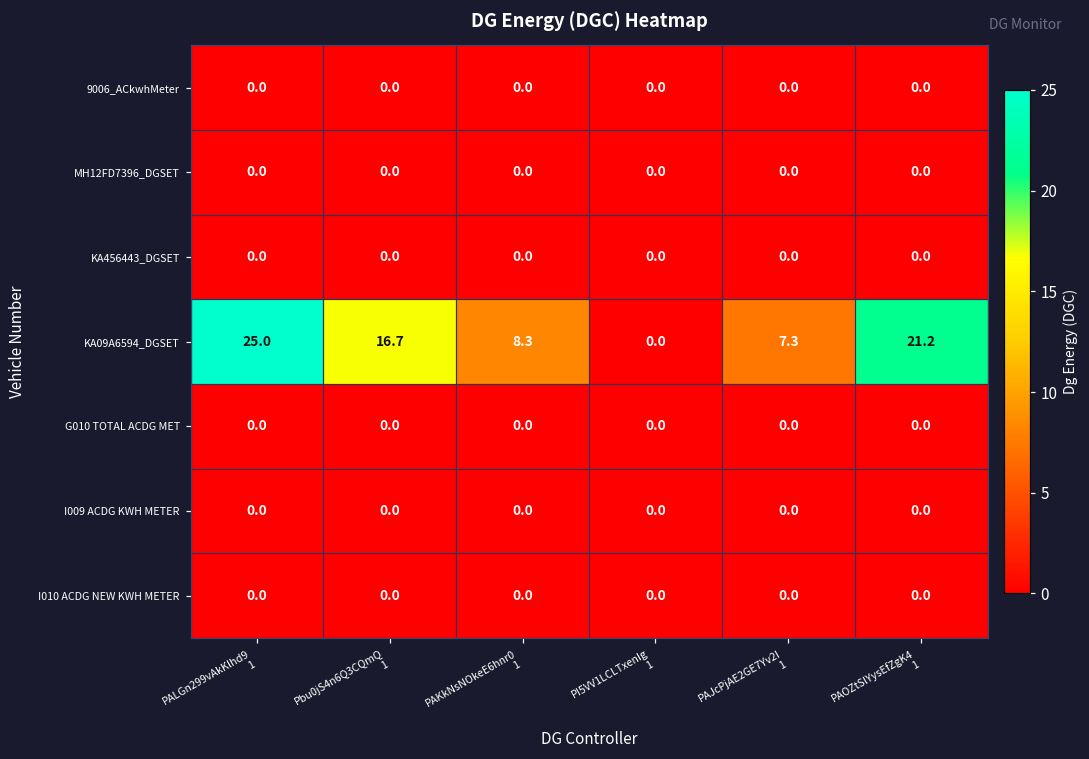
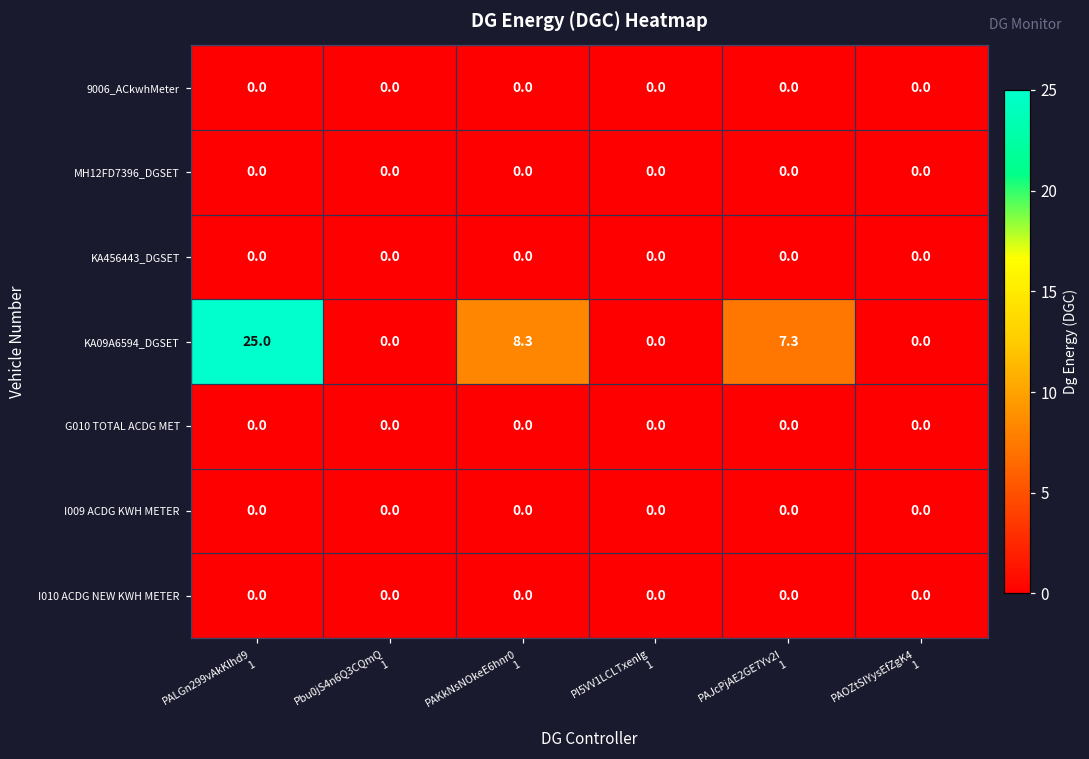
  {
    "9006_ACkwhMeter": {
      "PALGn299vAkKlhd9 1": 0.0,
      "Pbu0jS4n6Q3CQmQ 1": 0.0,
      "PAKkNsNOkeE6hnr0 1": 0.0,
      "PI5VV1LCLTxenIg 1": 0.0,
      "PAJcPjAE2GE7Yv2I 1": 0.0,
      "PAOZtSlYysEfZgK4 1": 0.0
    },
    "MH12FD7396_DGSET": {
      "PALGn299vAkKlhd9 1": 0.0,
      "Pbu0jS4n6Q3CQmQ 1": 0.0,
      "PAKkNsNOkeE6hnr0 1": 0.0,
      "PI5VV1LCLTxenIg 1": 0.0,
      "PAJcPjAE2GE7Yv2I 1": 0.0,
      "PAOZtSlYysEfZgK4 1": 0.0
    },
    "KA456443_DGSET": {
      "PALGn299vAkKlhd9 1": 0.0,
      "Pbu0jS4n6Q3CQmQ 1": 0.0,
      "PAKkNsNOkeE6hnr0 1": 0.0,
      "PI5VV1LCLTxenIg 1": 0.0,
      "PAJcPjAE2GE7Yv2I 1": 0.0,
      "PAOZtSlYysEfZgK4 1": 0.0
    },
    "KA09A6594_DGSET": {
      "PALGn299vAkKlhd9 1": 25.0,
-     "Pbu0jS4n6Q3CQmQ 1": 16.7,
+     "Pbu0jS4n6Q3CQmQ 1": 0.0,
      "PAKkNsNOkeE6hnr0 1": 8.3,
      "PI5VV1LCLTxenIg 1": 0.0,
      "PAJcPjAE2GE7Yv2I 1": 7.3,
-     "PAOZtSlYysEfZgK4 1": 21.2
+     "PAOZtSlYysEfZgK4 1": 0.0
    },
    "G010 TOTAL ACDG MET": {
      "PALGn299vAkKlhd9 1": 0.0,
      "Pbu0jS4n6Q3CQmQ 1": 0.0,
      "PAKkNsNOkeE6hnr0 1": 0.0,
      "PI5VV1LCLTxenIg 1": 0.0,
      "PAJcPjAE2GE7Yv2I 1": 0.0,
      "PAOZtSlYysEfZgK4 1": 0.0
    },
    "I009 ACDG KWH METER": {
      "PALGn299vAkKlhd9 1": 0.0,
      "Pbu0jS4n6Q3CQmQ 1": 0.0,
      "PAKkNsNOkeE6hnr0 1": 0.0,
      "PI5VV1LCLTxenIg 1": 0.0,
      "PAJcPjAE2GE7Yv2I 1": 0.0,
      "PAOZtSlYysEfZgK4 1": 0.0
    },
    "I010 ACDG NEW KWH METER": {
      "PALGn299vAkKlhd9 1": 0.0,
      "Pbu0jS4n6Q3CQmQ 1": 0.0,
      "PAKkNsNOkeE6hnr0 1": 0.0,
      "PI5VV1LCLTxenIg 1": 0.0,
      "PAJcPjAE2GE7Yv2I 1": 0.0,
      "PAOZtSlYysEfZgK4 1": 0.0
    }
  }
